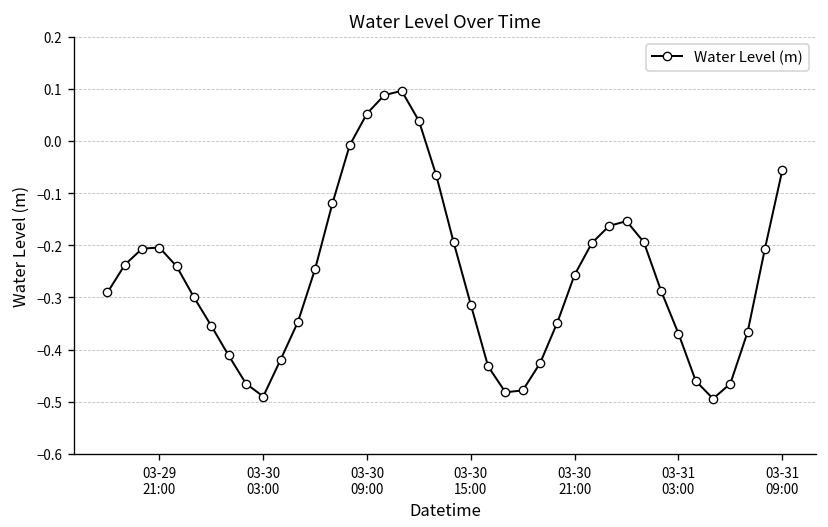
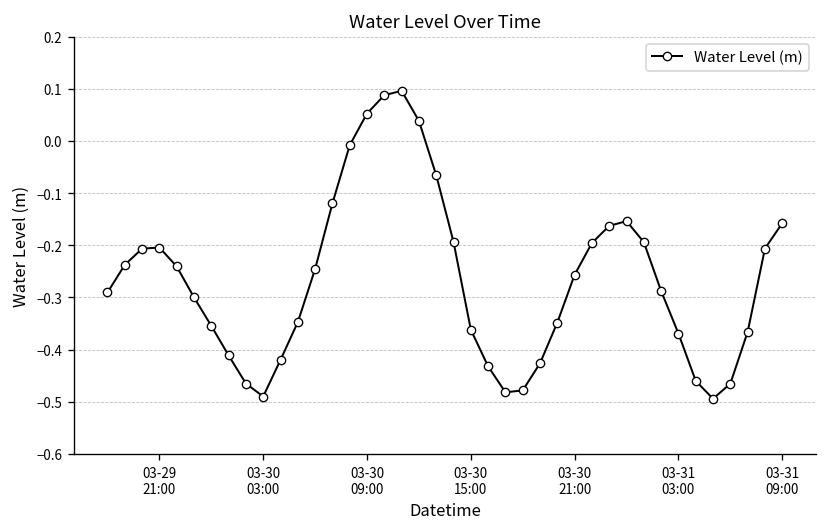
  {
    "03-29 21:00": -0.20,
    "03-30 03:00": -0.49,
    "03-30 09:00": 0.05,
-   "03-30 15:00": -0.31,
+   "03-30 15:00": -0.36,
    "03-30 21:00": -0.26,
    "03-31 03:00": -0.37,
-   "03-31 09:00": -0.06
+   "03-31 09:00": -0.16
  }
